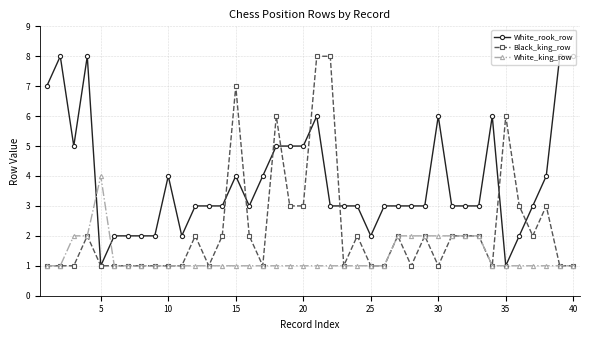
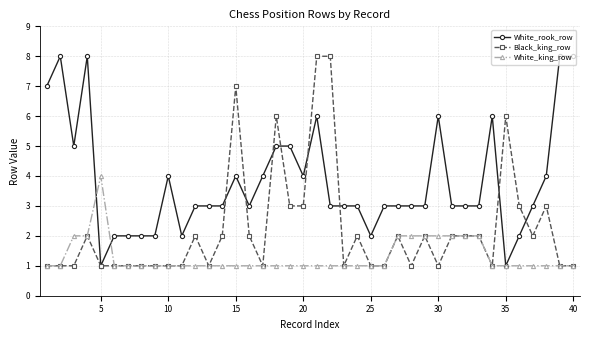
  {
    "White_rook_row": {
      "10": 4,
      "15": 4,
-     "20": 5,
+     "20": 4,
      "25": 2,
      "30": 6
    },
    "Black_king_row": {
      "15": 7,
      "20": 3,
      "30": 1,
      "35": 6
    },
    "White_king_row": {
      "5": 4,
      "15": 1,
      "20": 1,
      "30": 2
    }
  }
